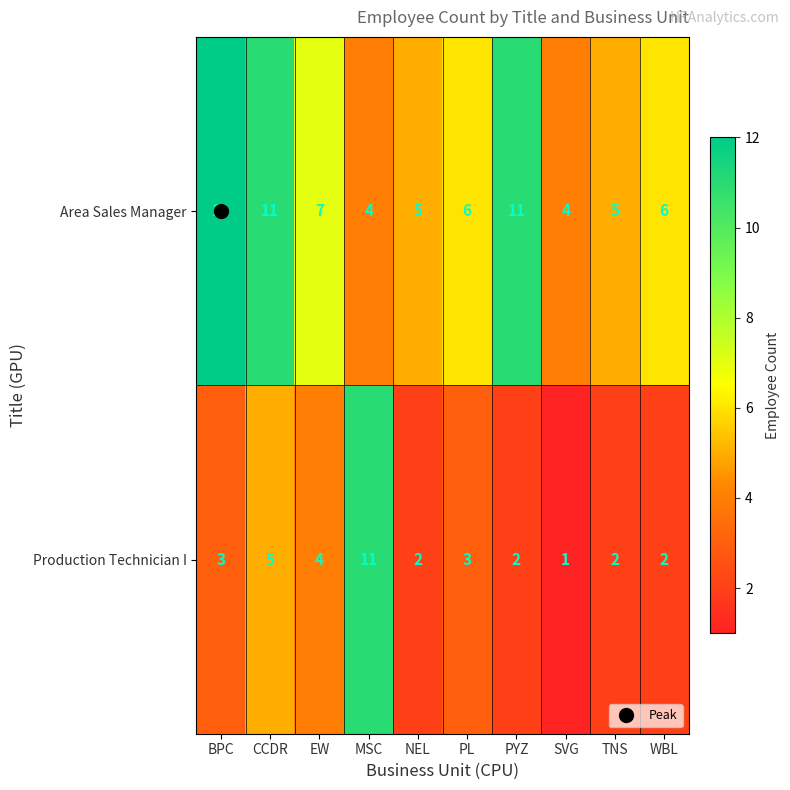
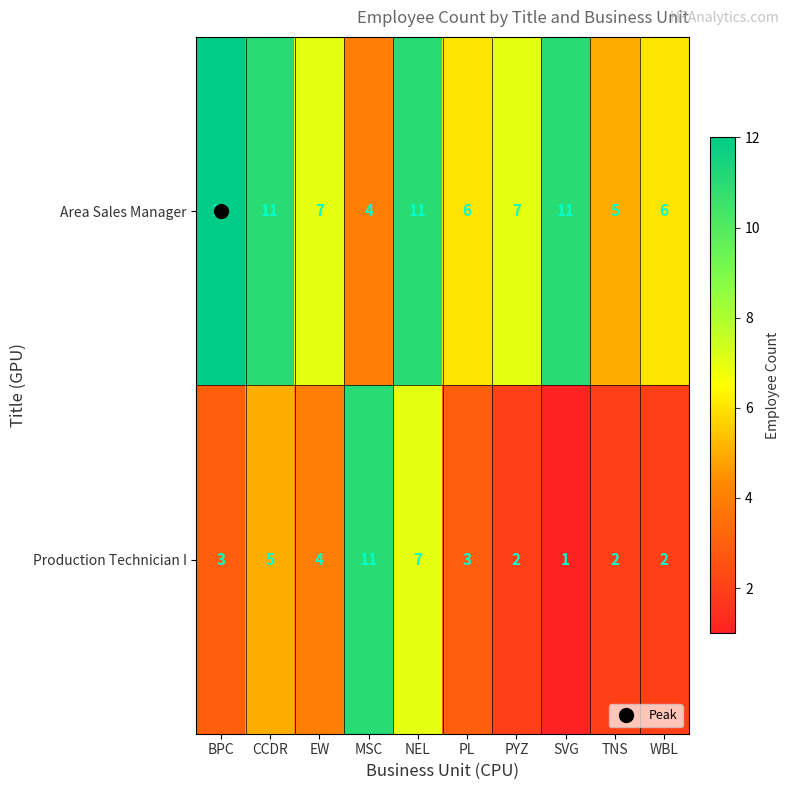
  {
    "Area Sales Manager": {
      "CCDR": 11,
      "EW": 7,
      "MSC": 4,
-     "NEL": 5,
+     "NEL": 11,
      "PL": 6,
-     "PYZ": 11,
-     "SVG": 4,
+     "PYZ": 7,
+     "SVG": 11,
      "TNS": 5,
      "WBL": 6
    },
    "Production Technician I": {
      "BPC": 3,
      "CCDR": 5,
      "EW": 4,
      "MSC": 11,
-     "NEL": 2,
+     "NEL": 7,
      "PL": 3,
      "PYZ": 2,
      "SVG": 1,
      "TNS": 2,
      "WBL": 2
    }
  }
